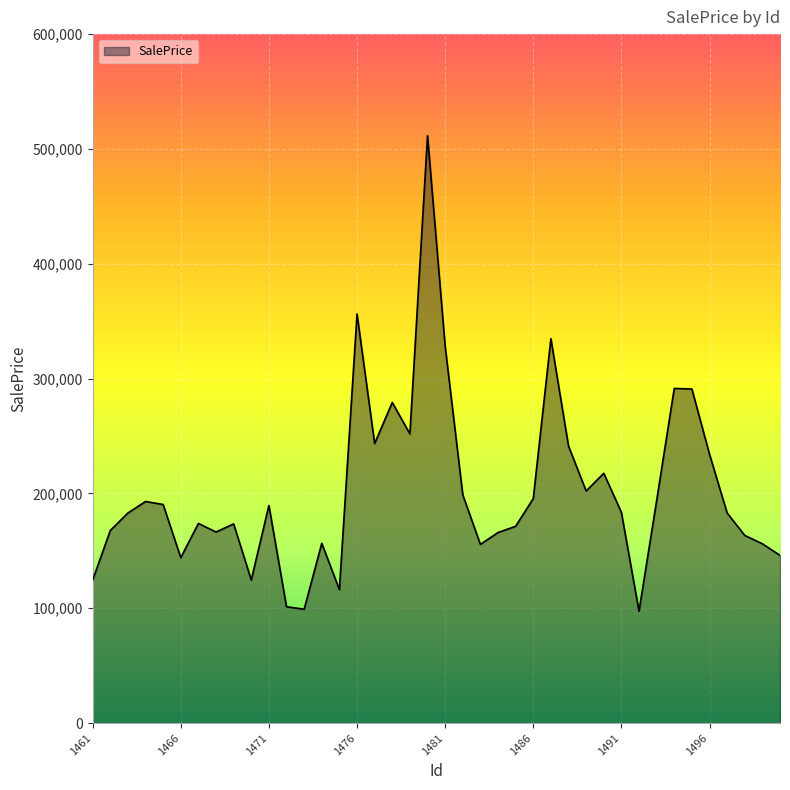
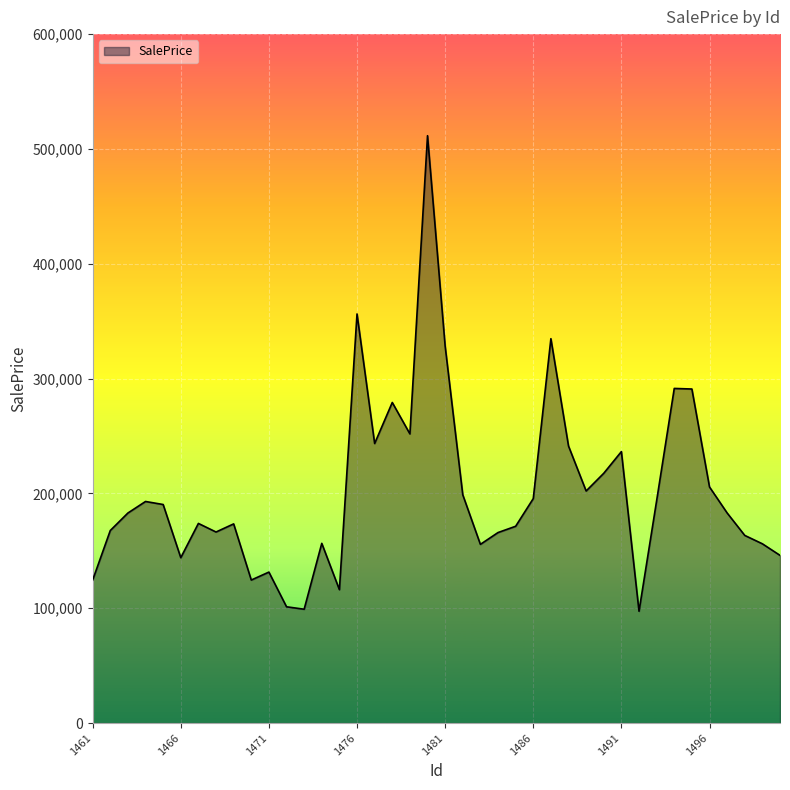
  {
    "1461": "125,000",
    "1466": "144,000",
-   "1471": "190,000",
+   "1471": "131,000",
    "1476": "356,000",
    "1481": "328,000",
    "1486": "195,000",
-   "1491": "184,000",
-   "1496": "234,000"
+   "1491": "236,000",
+   "1496": "206,000"
  }
